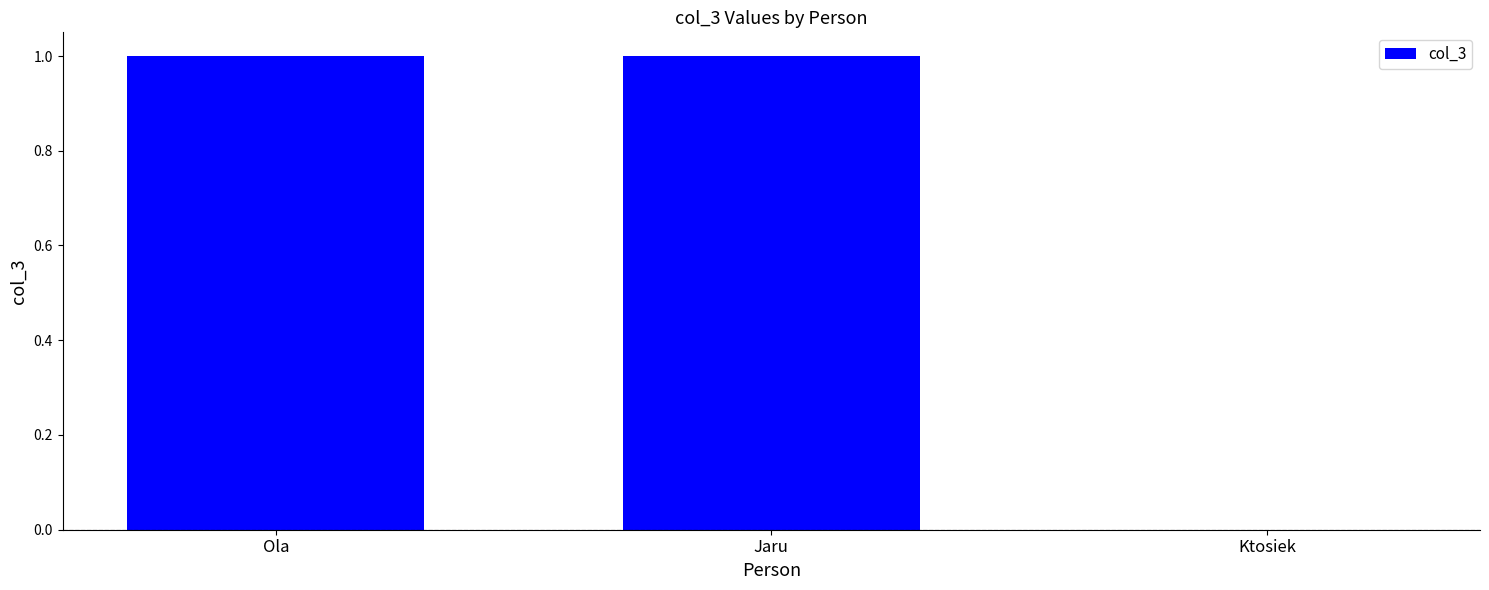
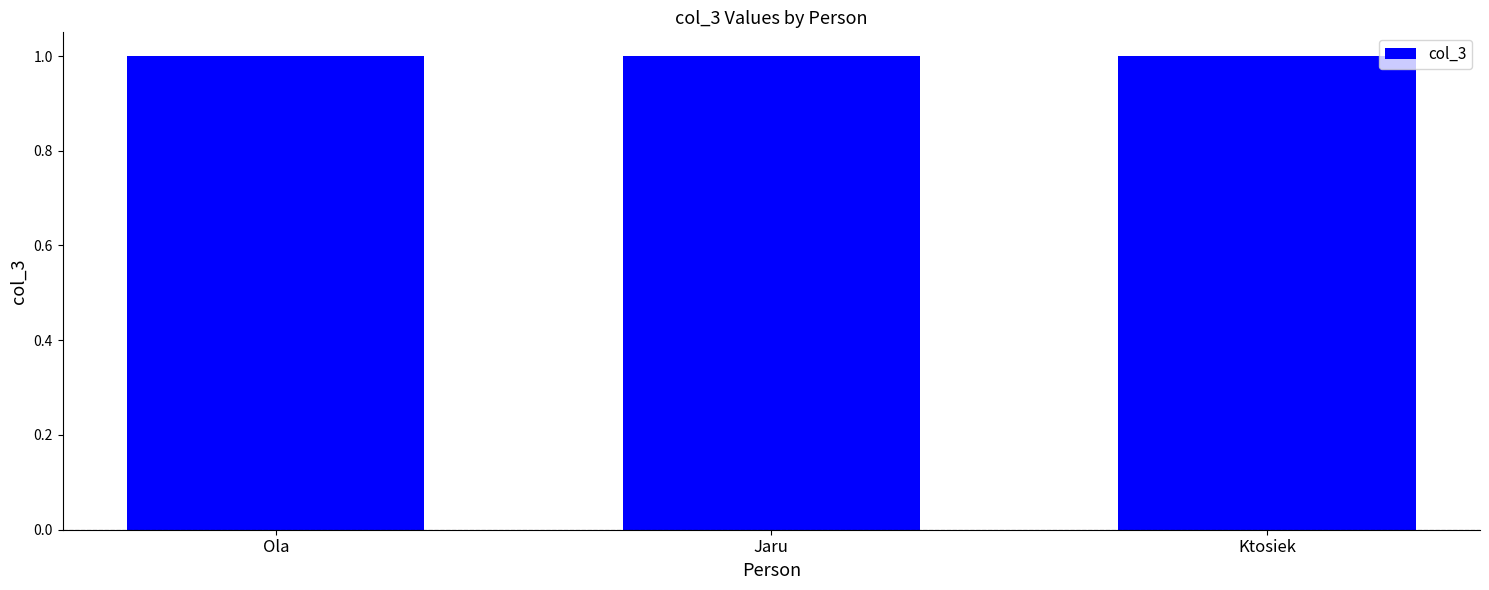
  {
    "Ola": 1,
    "Jaru": 1,
-   "Ktosiek": 0
+   "Ktosiek": 1
  }
